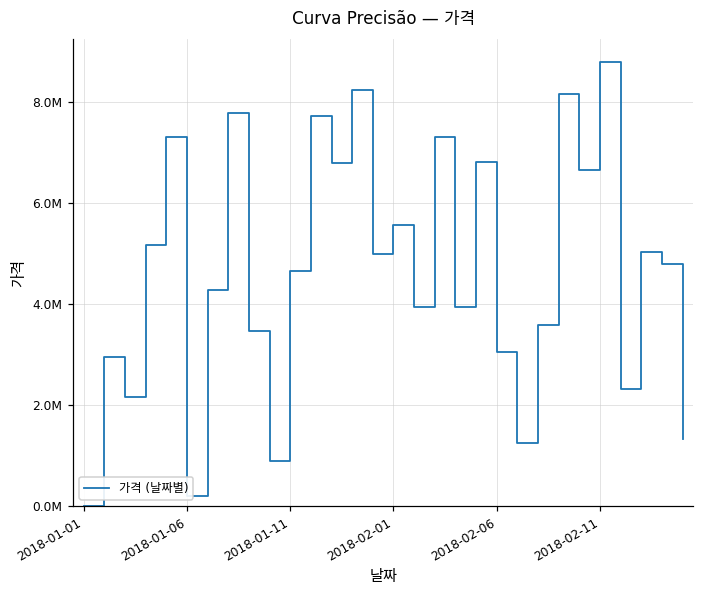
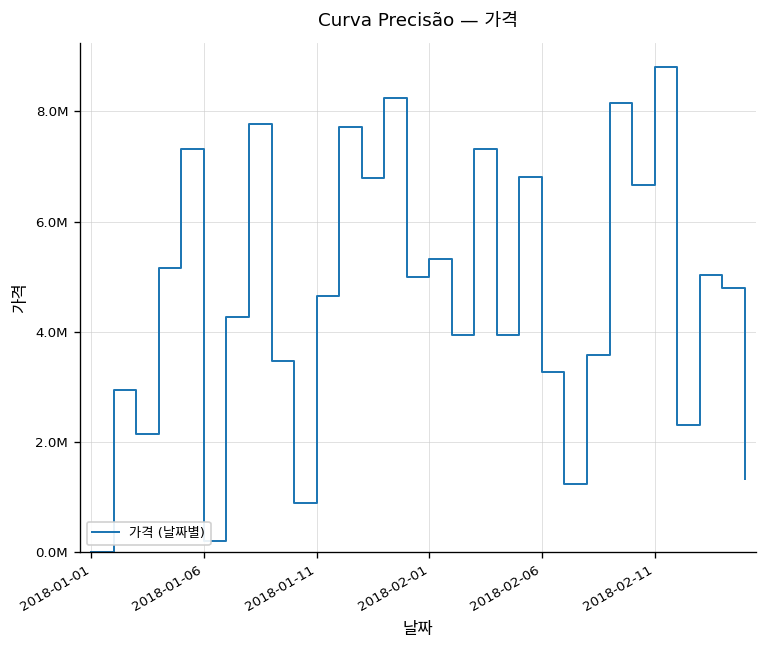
  {
    "2018-01-01": 0,
    "2018-01-11": 4600000,
-   "2018-02-01": 5600000,
-   "2018-02-06": 3000000,
+   "2018-02-01": 5300000,
+   "2018-02-06": 3300000,
    "2018-02-11": 8800000
  }
